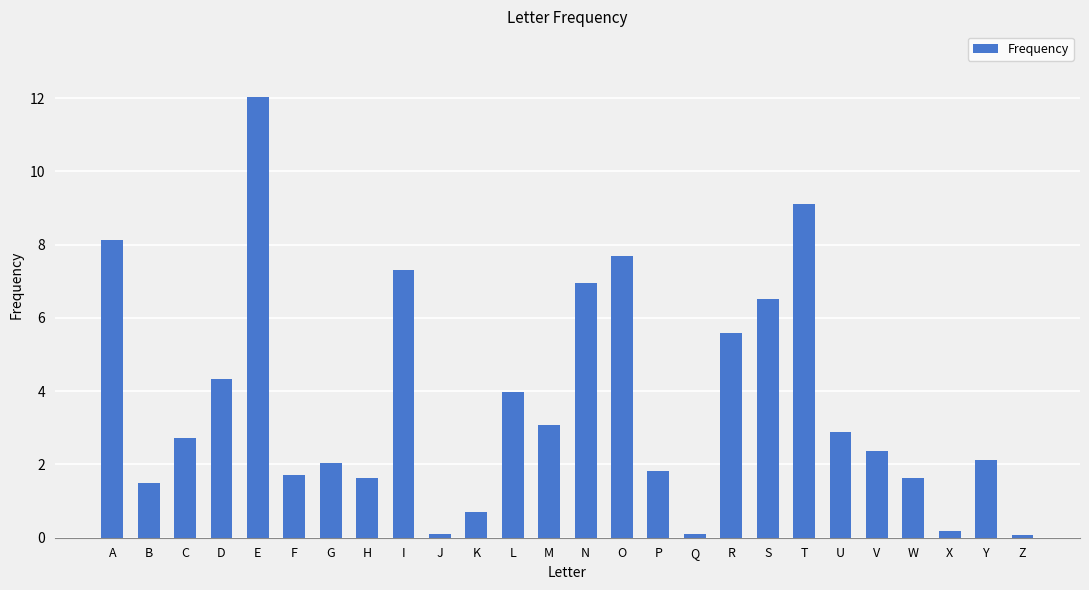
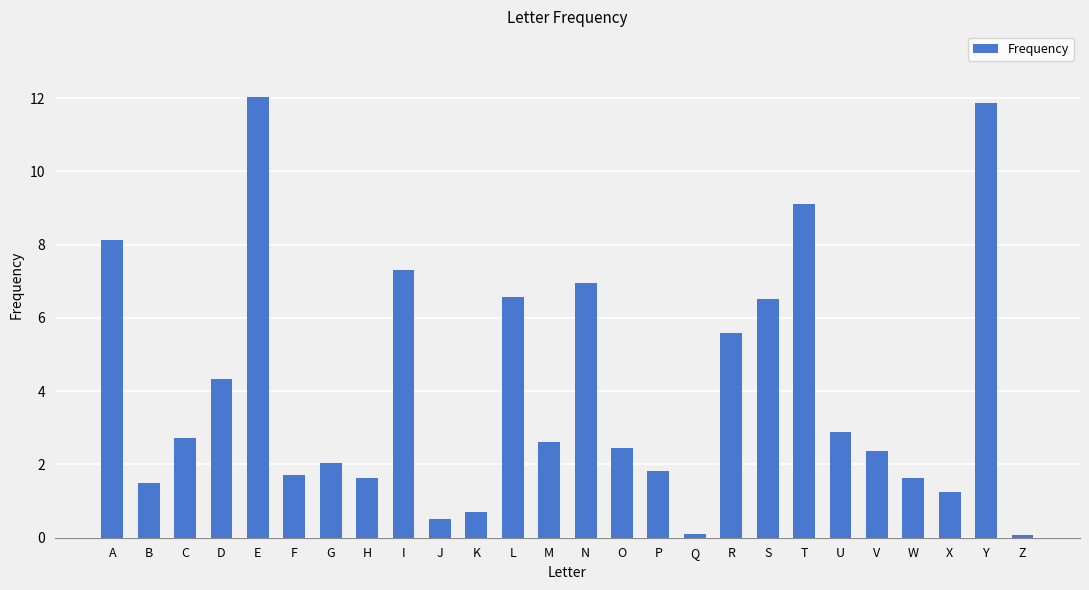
  {
    "A": 8.1,
    "B": 1.5,
    "C": 2.7,
    "D": 4.3,
    "E": 12.0,
    "F": 1.7,
    "G": 2.0,
    "H": 1.6,
    "I": 7.3,
-   "J": 0.1,
+   "J": 0.5,
    "K": 0.7,
-   "L": 4.0,
-   "M": 3.1,
+   "L": 6.6,
+   "M": 2.6,
    "N": 7.0,
-   "O": 7.7,
+   "O": 2.5,
    "P": 1.8,
    "Q": 0.1,
    "R": 5.6,
    "S": 6.5,
    "T": 9.1,
    "U": 2.9,
    "V": 2.4,
    "W": 1.6,
-   "X": 0.2,
-   "Y": 2.1,
+   "X": 1.3,
+   "Y": 11.9,
    "Z": 0.1
  }
